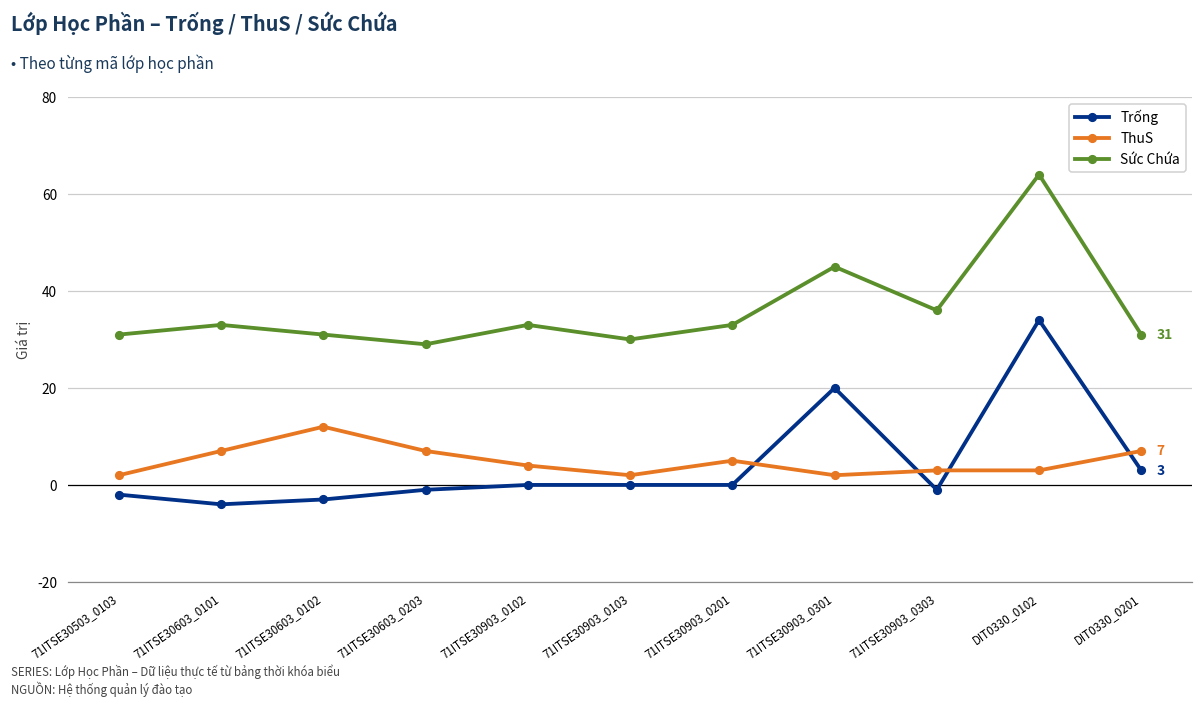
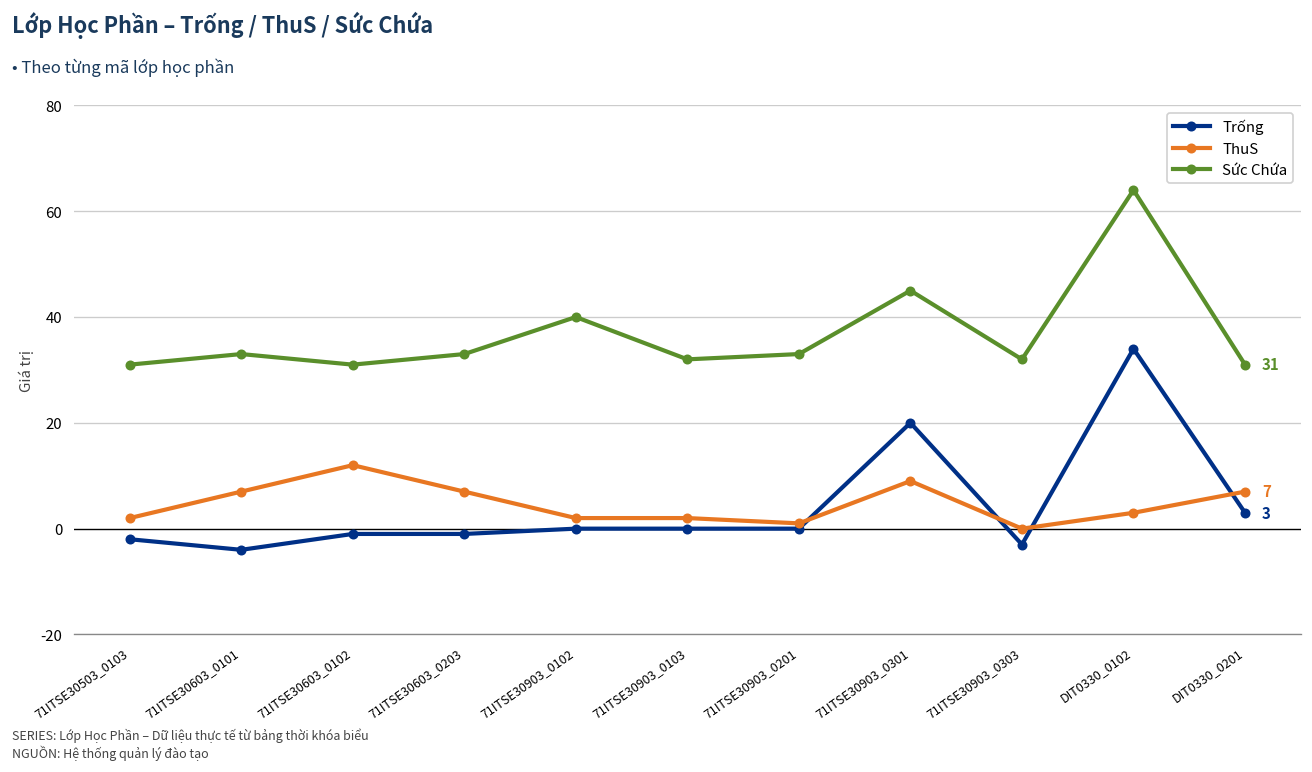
  {
    "Trống": {
      "71ITSE30503_0103": -2,
      "71ITSE30603_0101": -4,
-     "71ITSE30603_0102": -3,
+     "71ITSE30603_0102": -1,
      "71ITSE30603_0203": -1,
      "71ITSE30903_0102": 0,
      "71ITSE30903_0103": 0,
      "71ITSE30903_0201": 0,
      "71ITSE30903_0301": 20,
-     "71ITSE30903_0303": -1,
+     "71ITSE30903_0303": -3,
      "DIT0330_0102": 34
    },
    "ThuS": {
      "71ITSE30503_0103": 2,
      "71ITSE30603_0101": 7,
      "71ITSE30603_0102": 12,
      "71ITSE30603_0203": 7,
-     "71ITSE30903_0102": 4,
+     "71ITSE30903_0102": 2,
      "71ITSE30903_0103": 2,
-     "71ITSE30903_0201": 5,
-     "71ITSE30903_0301": 2,
-     "71ITSE30903_0303": 3,
+     "71ITSE30903_0201": 1,
+     "71ITSE30903_0301": 9,
+     "71ITSE30903_0303": 0,
      "DIT0330_0102": 3
    },
    "Sức Chứa": {
      "71ITSE30503_0103": 31,
      "71ITSE30603_0101": 33,
      "71ITSE30603_0102": 31,
-     "71ITSE30603_0203": 29,
-     "71ITSE30903_0102": 33,
-     "71ITSE30903_0103": 30,
+     "71ITSE30603_0203": 33,
+     "71ITSE30903_0102": 40,
+     "71ITSE30903_0103": 32,
      "71ITSE30903_0201": 33,
      "71ITSE30903_0301": 45,
-     "71ITSE30903_0303": 36,
+     "71ITSE30903_0303": 32,
      "DIT0330_0102": 64
    }
  }
